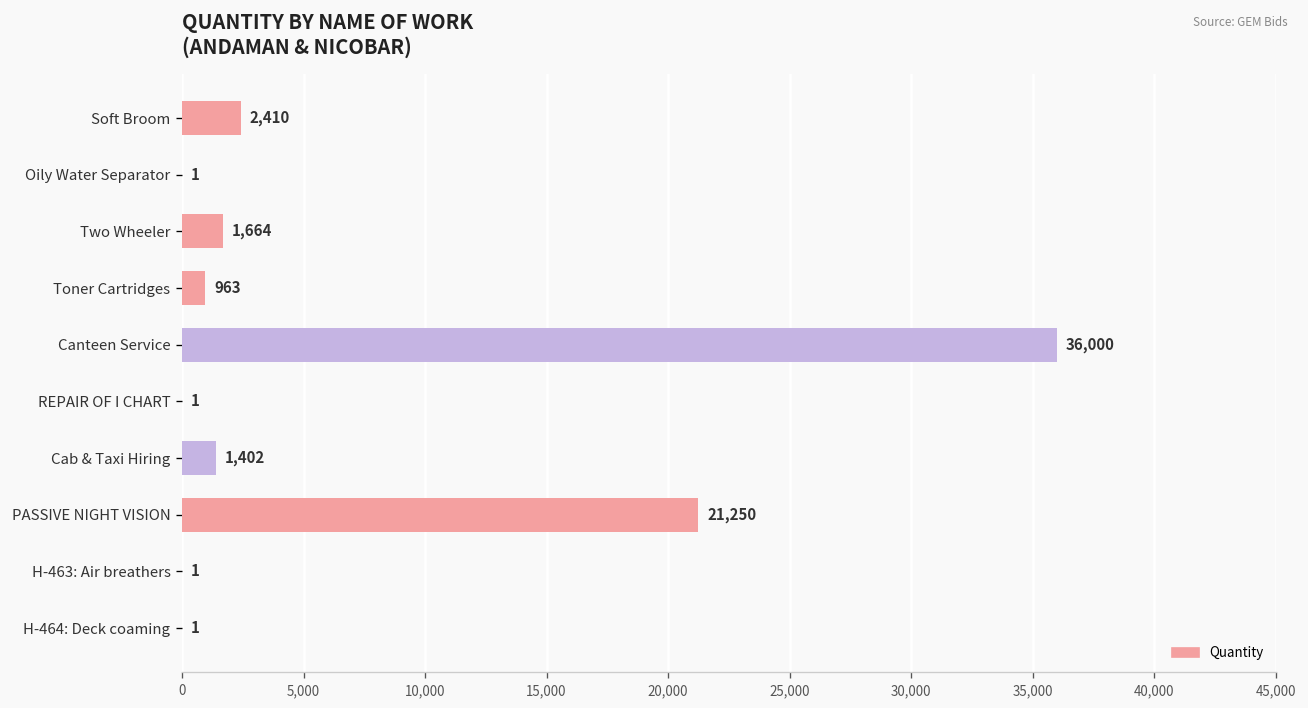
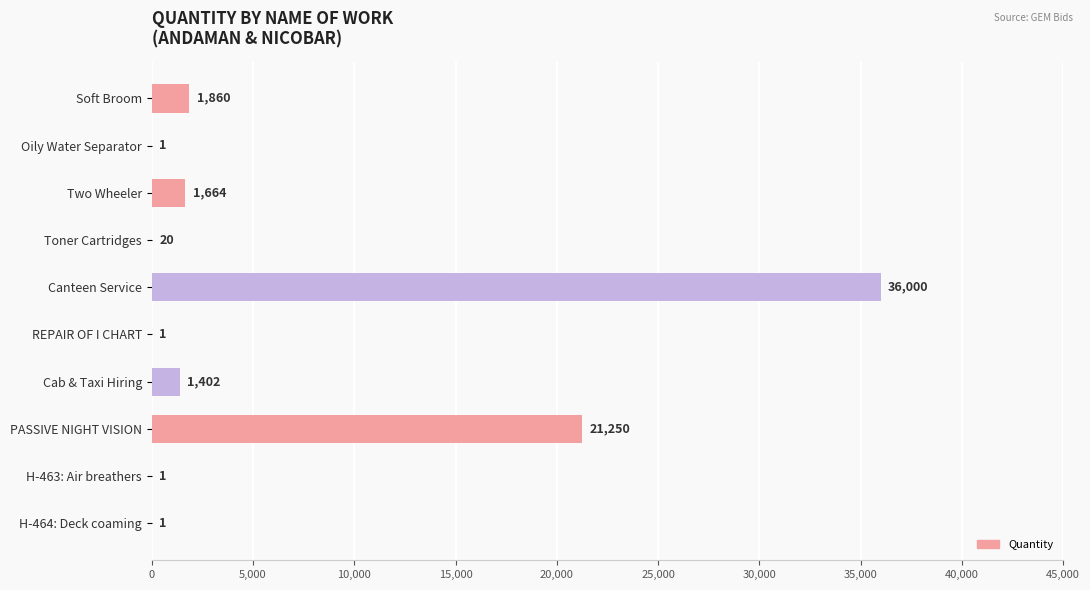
  {
-   "Soft Broom": "2,410",
+   "Soft Broom": "1,860",
    "Oily Water Separator": "1",
    "Two Wheeler": "1,664",
-   "Toner Cartridges": "963",
+   "Toner Cartridges": "20",
    "Canteen Service": "36,000",
    "REPAIR OF I CHART": "1",
    "Cab & Taxi Hiring": "1,402",
    "PASSIVE NIGHT VISION": "21,250",
    "H-463: Air breathers": "1",
    "H-464: Deck coaming": "1"
  }
